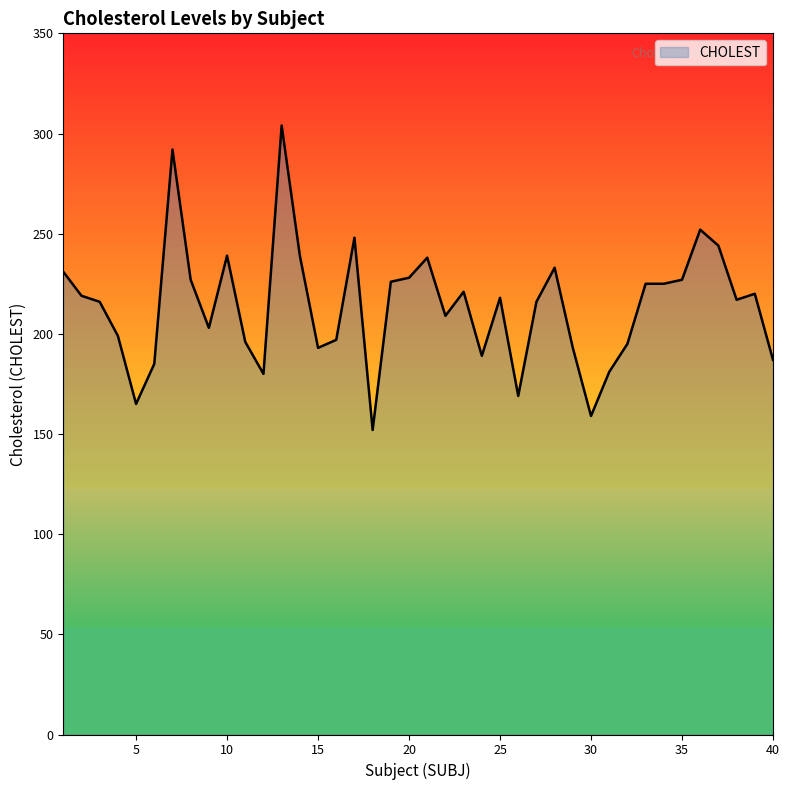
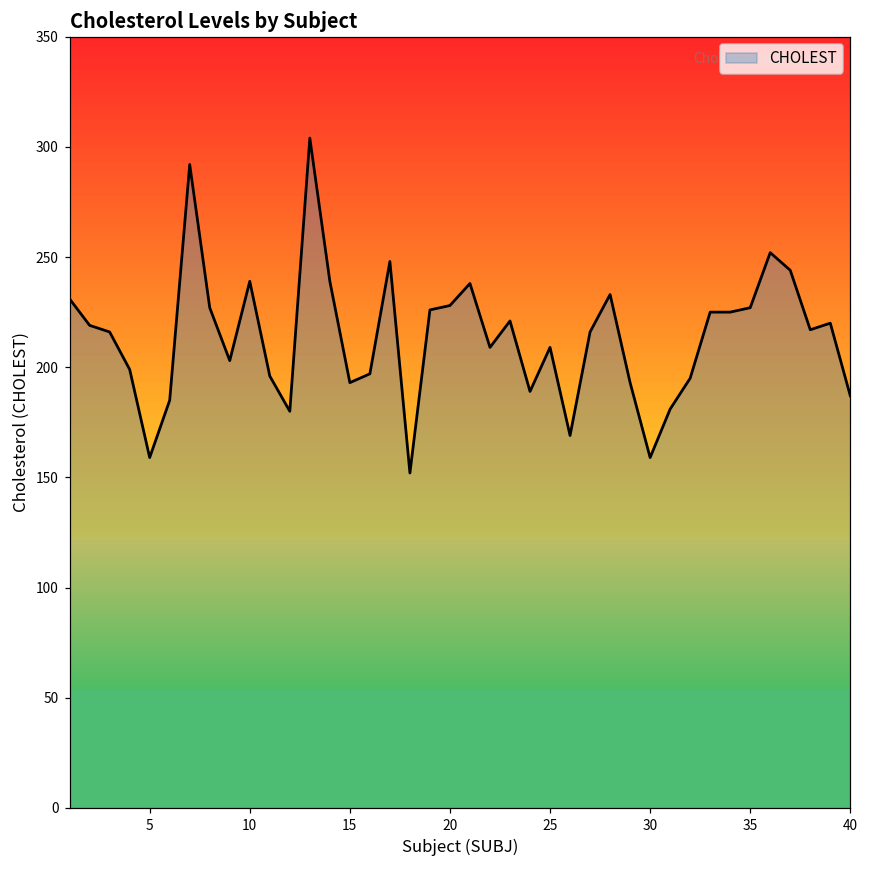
  {
-   "5": 165,
+   "5": 159,
    "10": 239,
    "15": 193,
    "20": 228,
-   "25": 218,
+   "25": 209,
    "30": 159,
    "35": 227,
    "40": 187
  }
